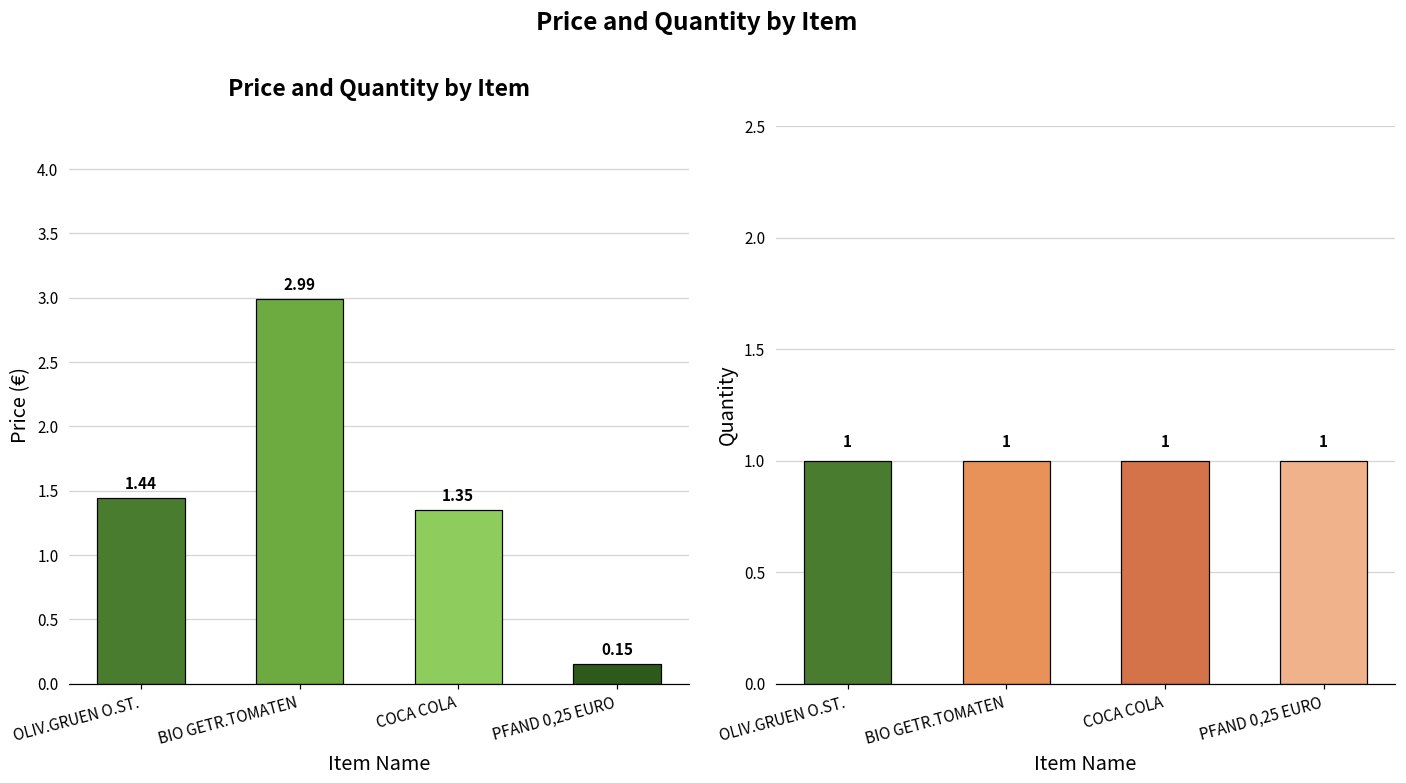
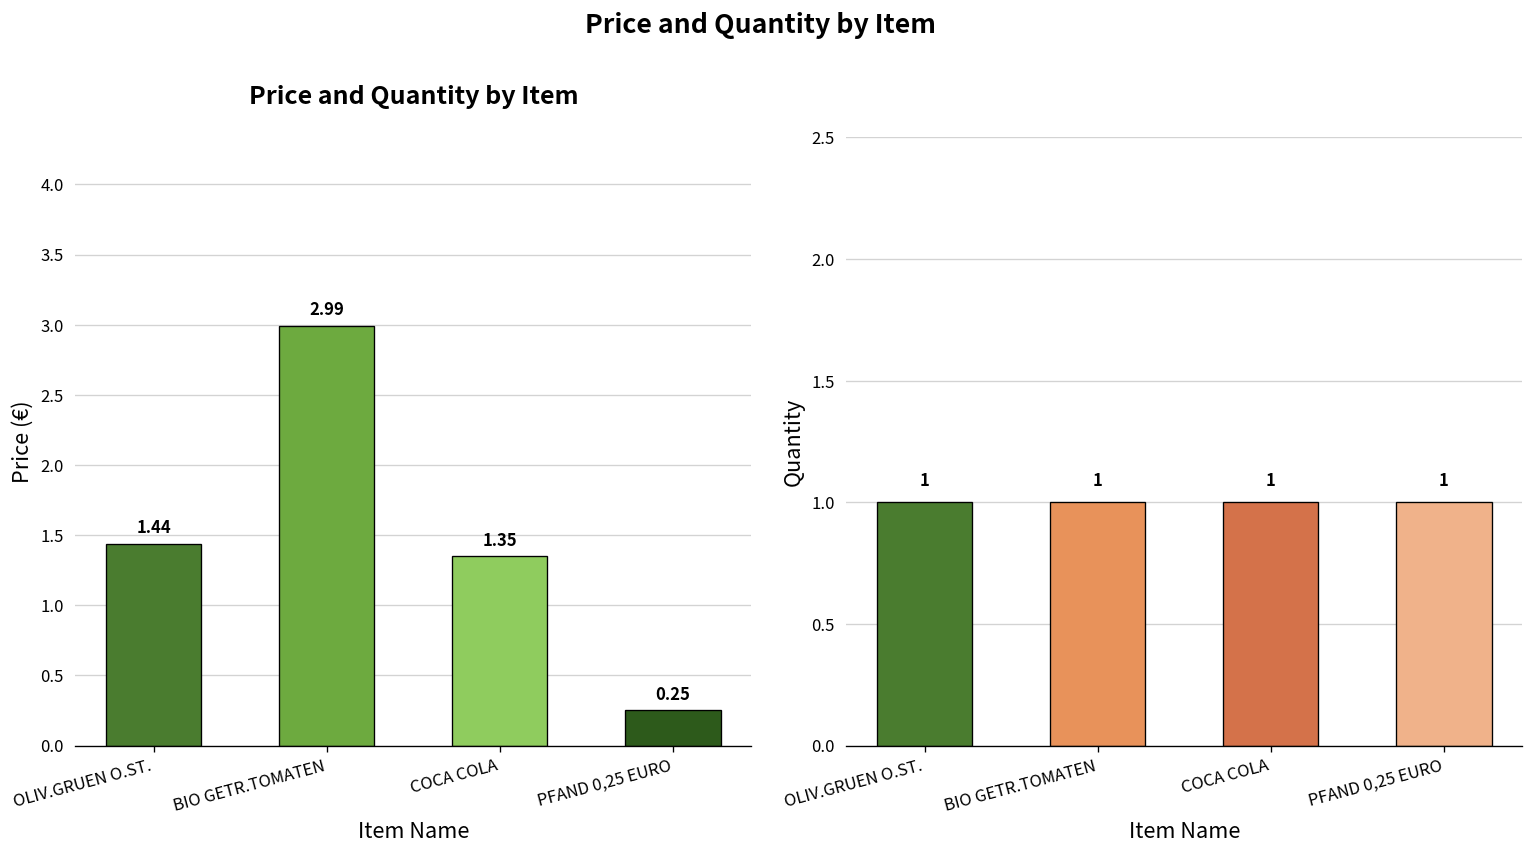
  {
    "Price and Quantity by Item": {
      "OLIV.GRUEN O.ST.": 1.44,
      "BIO GETR.TOMATEN": 2.99,
      "COCA COLA": 1.35,
-     "PFAND 0,25 EURO": 0.15
+     "PFAND 0,25 EURO": 0.25
    }
  }
